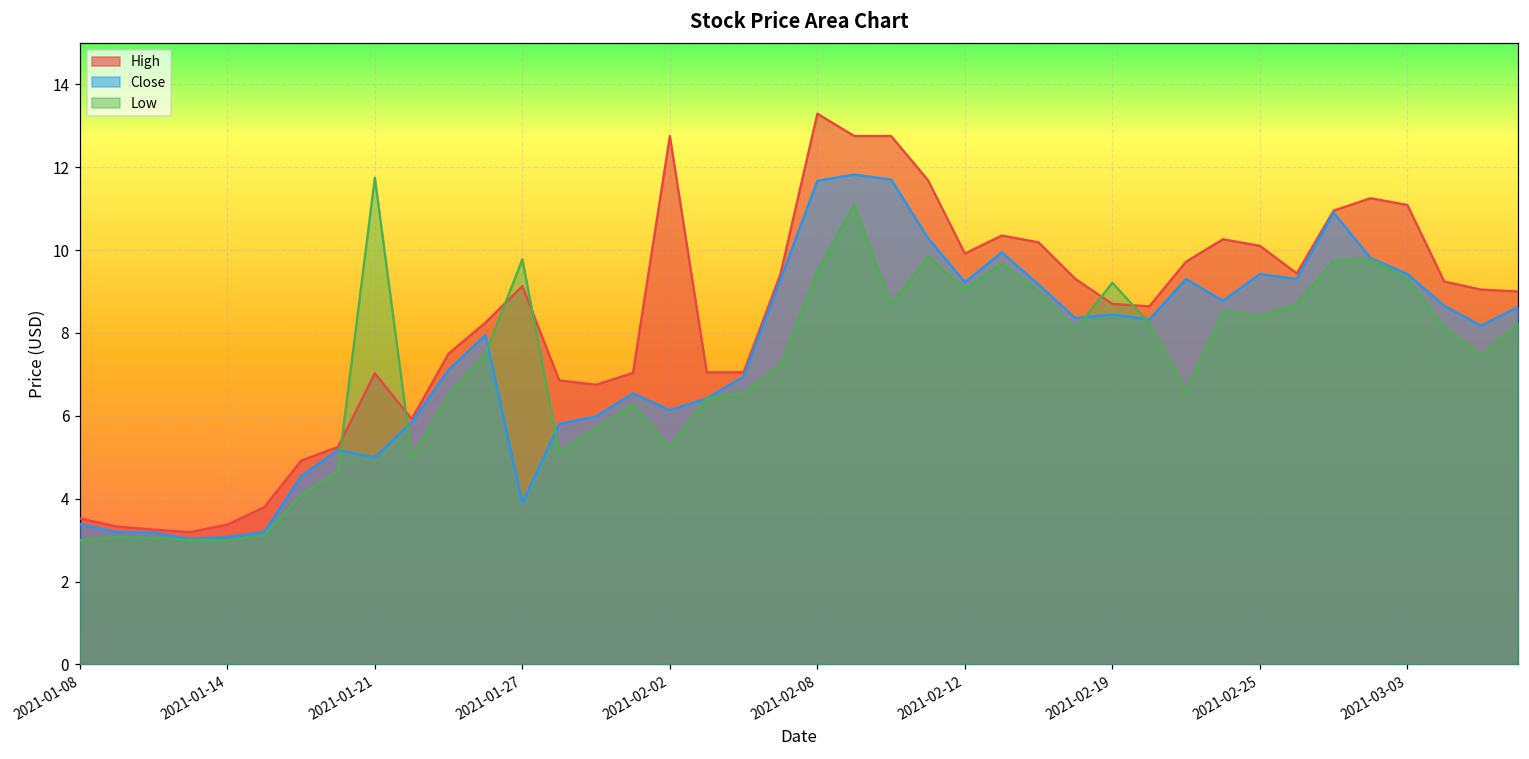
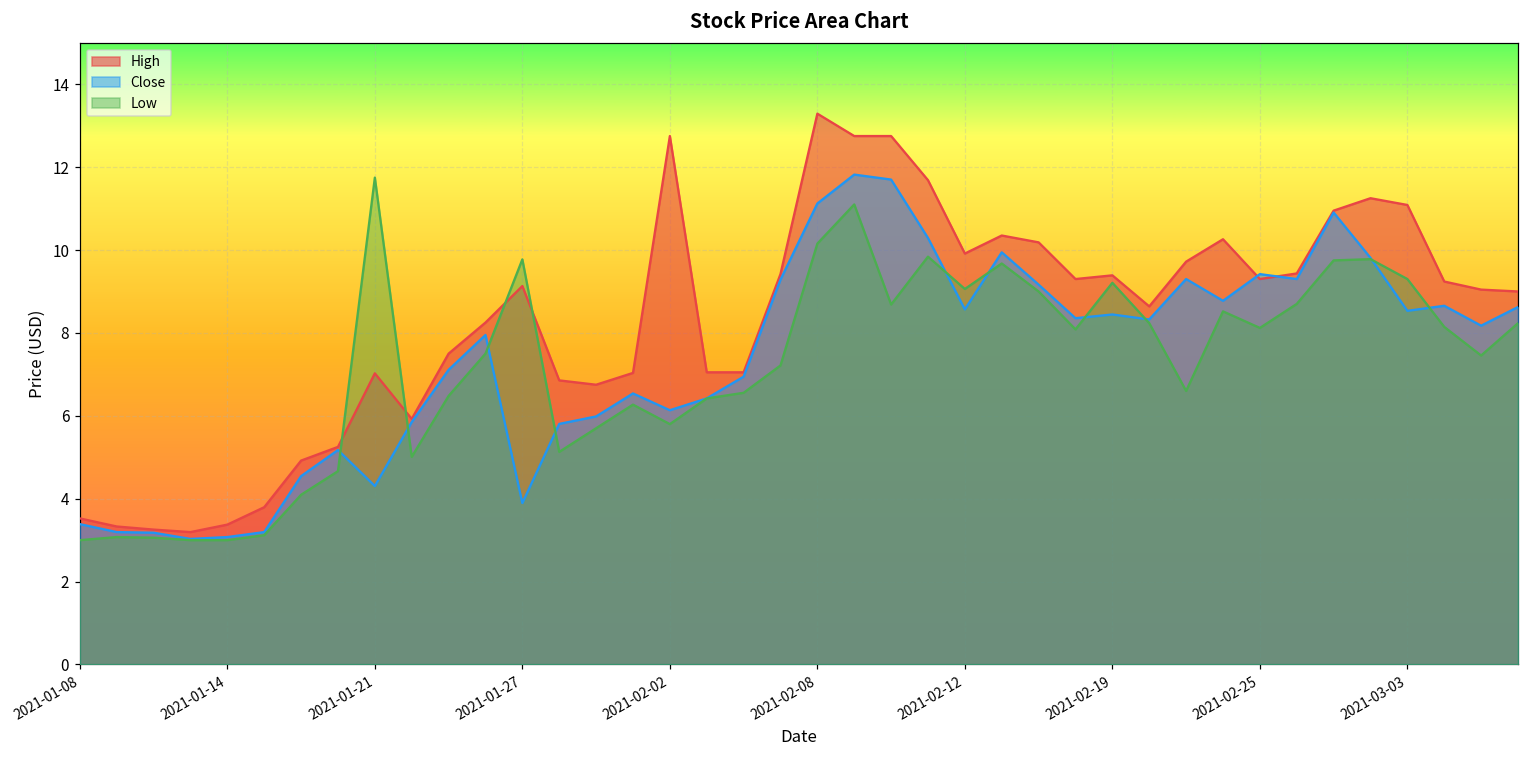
  {
    "High": {
      "2021-01-08": 3.5,
      "2021-01-14": 3.4,
      "2021-01-21": 7.0,
      "2021-01-27": 9.1,
      "2021-02-02": 12.8,
      "2021-02-08": 13.3,
      "2021-02-12": 9.9,
-     "2021-02-19": 8.7,
-     "2021-02-25": 10.1,
+     "2021-02-19": 9.4,
+     "2021-02-25": 9.3,
      "2021-03-03": 11.1
    },
    "Close": {
      "2021-01-08": 3.4,
      "2021-01-14": 3.1,
-     "2021-01-21": 5.0,
+     "2021-01-21": 4.3,
      "2021-01-27": 3.9,
      "2021-02-02": 6.1,
-     "2021-02-08": 11.7,
-     "2021-02-12": 9.2,
+     "2021-02-08": 11.1,
+     "2021-02-12": 8.6,
      "2021-02-19": 8.4,
      "2021-02-25": 9.4,
-     "2021-03-03": 9.4
+     "2021-03-03": 8.5
    },
    "Low": {
      "2021-01-08": 3.0,
      "2021-01-14": 3.0,
      "2021-01-21": 11.7,
      "2021-01-27": 9.8,
-     "2021-02-02": 5.3,
-     "2021-02-08": 9.5,
+     "2021-02-02": 5.8,
+     "2021-02-08": 10.2,
      "2021-02-12": 9.1,
      "2021-02-19": 9.2,
-     "2021-02-25": 8.4,
+     "2021-02-25": 8.1,
      "2021-03-03": 9.3
    }
  }
